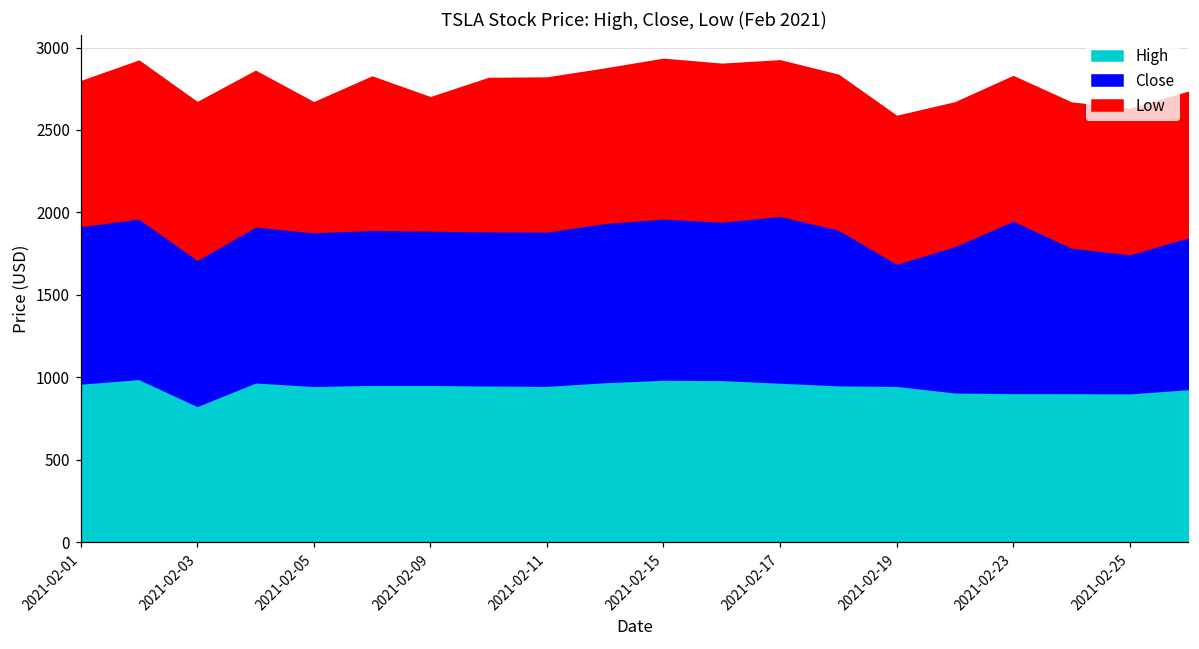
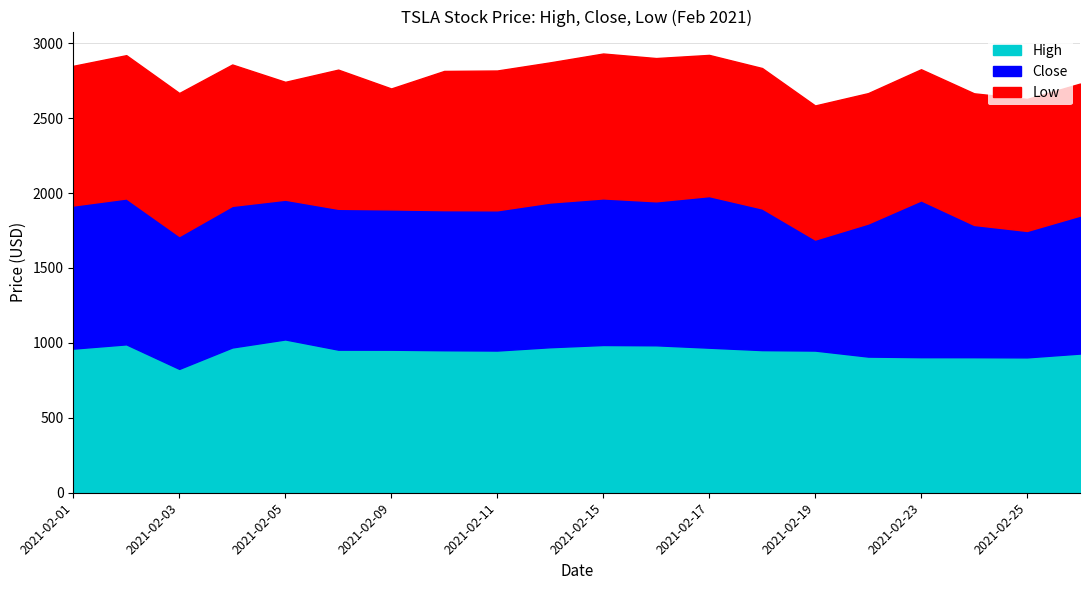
  {
    "High": {
-     "2021-02-05": 950
+     "2021-02-05": 1020
    },
    "Low": {
-     "2021-02-01": 880,
+     "2021-02-01": 930,
      "2021-02-03": 950,
      "2021-02-05": 790,
      "2021-02-09": 810,
      "2021-02-11": 930,
      "2021-02-15": 970,
      "2021-02-17": 940,
      "2021-02-19": 890,
      "2021-02-23": 880
    }
  }
